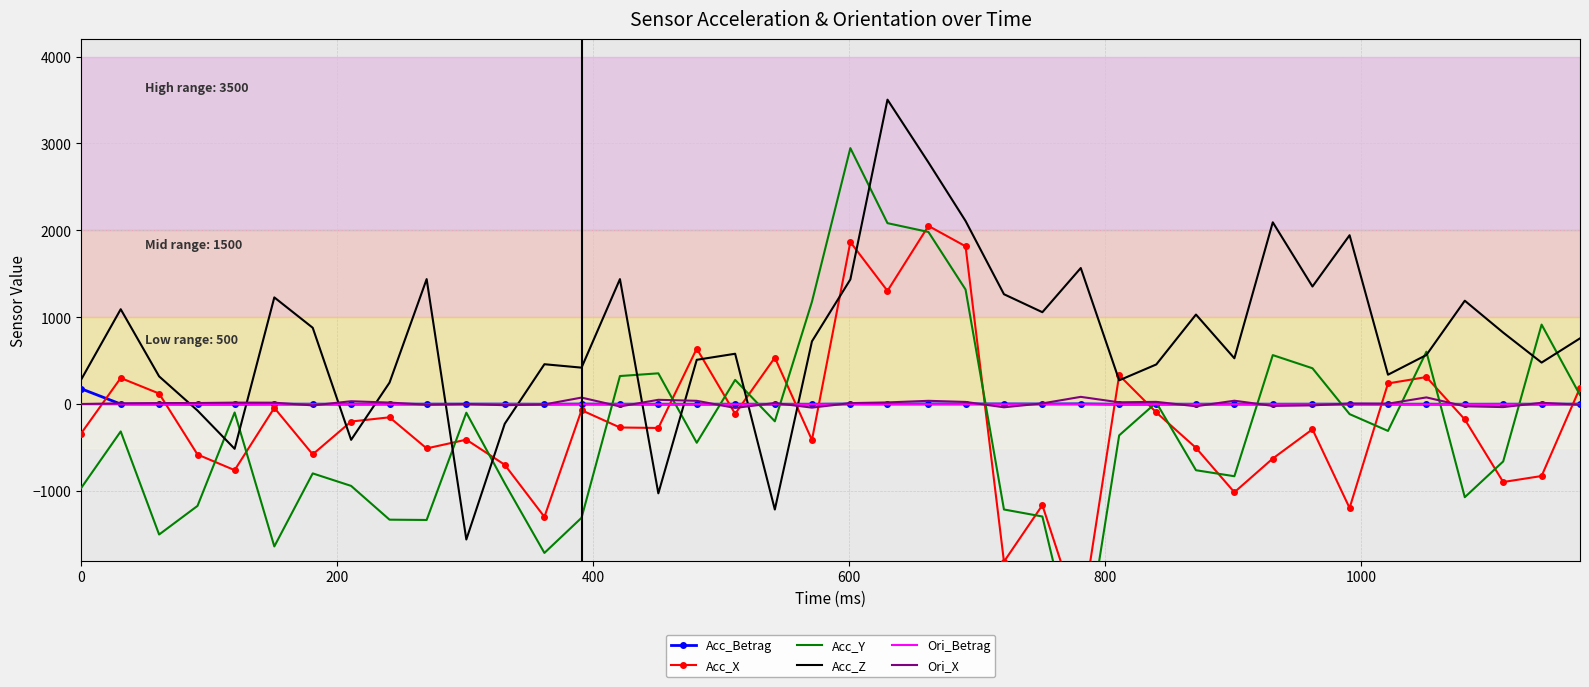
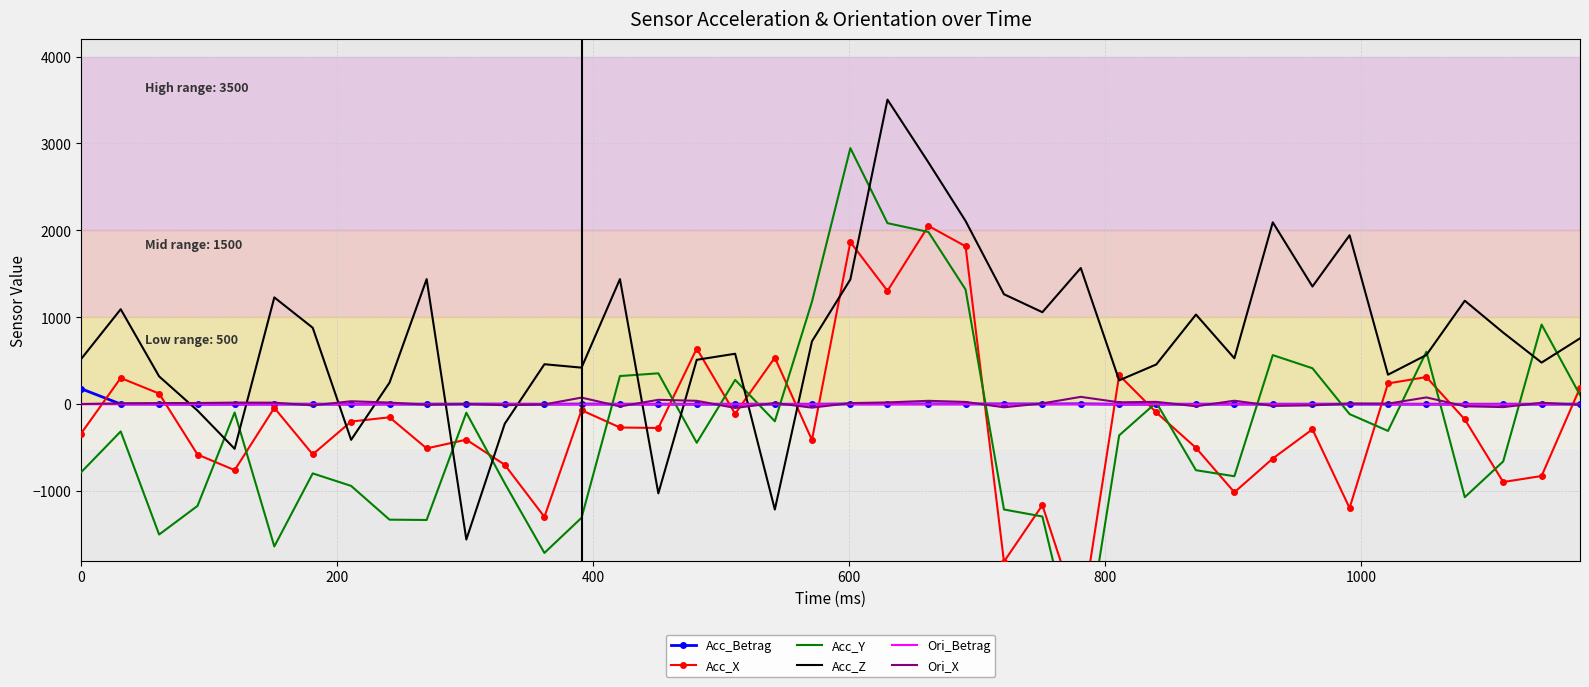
  {
    "Acc_Betrag": {
      "0": 200
    },
    "Acc_X": {
      "0": -300
    },
    "Acc_Y": {
-     "0": -1000
+     "0": -800
    },
    "Acc_Z": {
-     "0": 300
+     "0": 500
    }
  }
